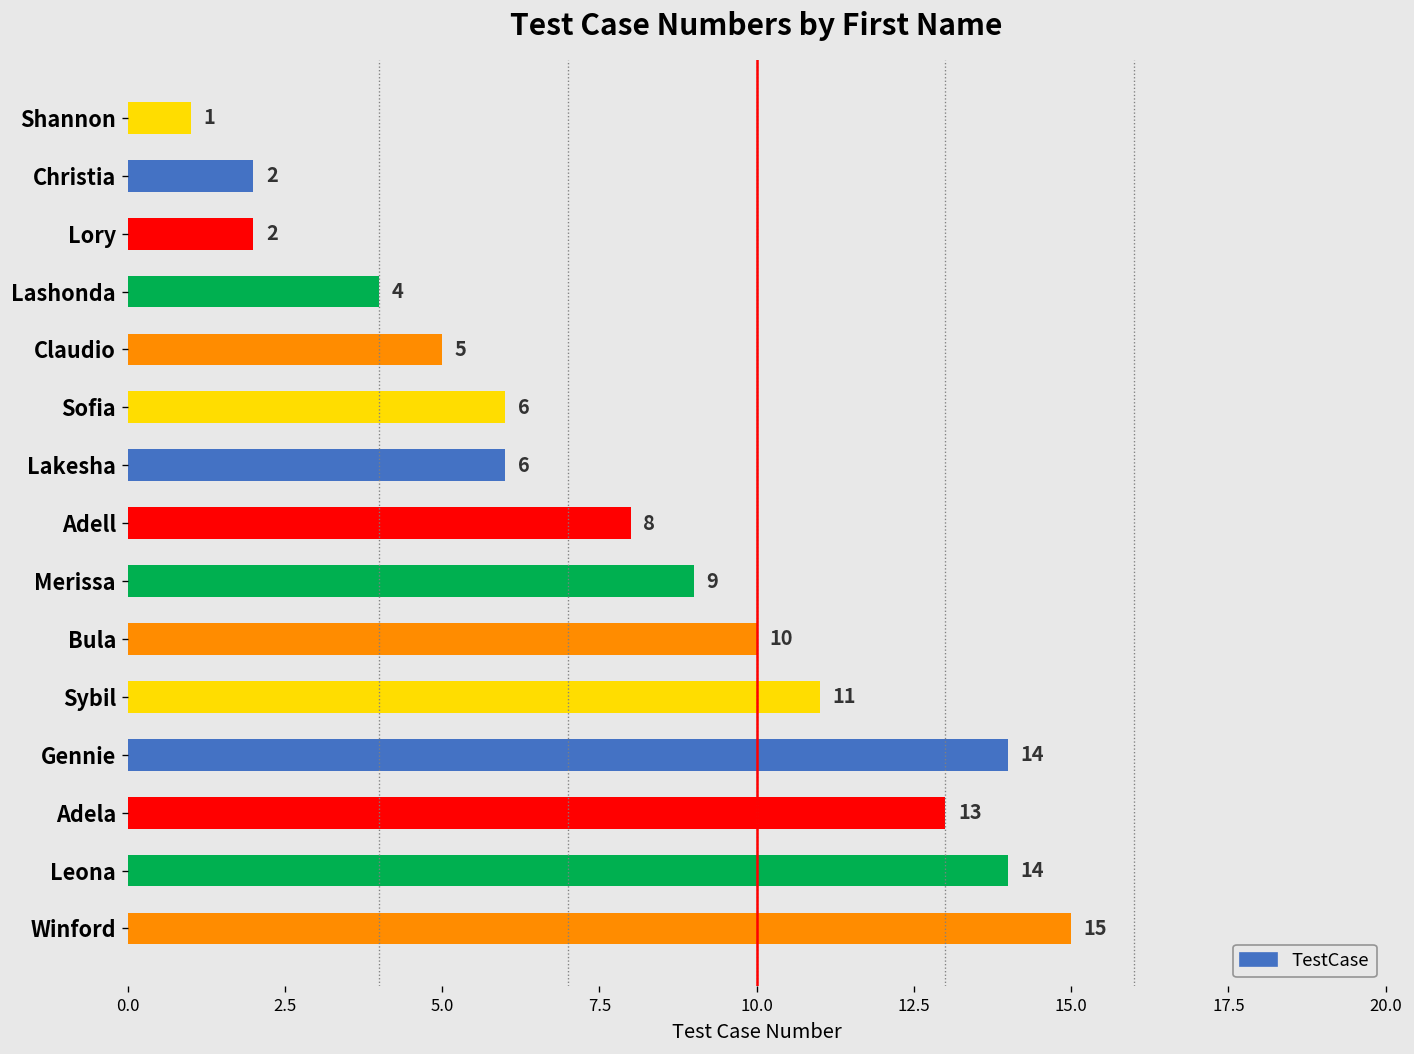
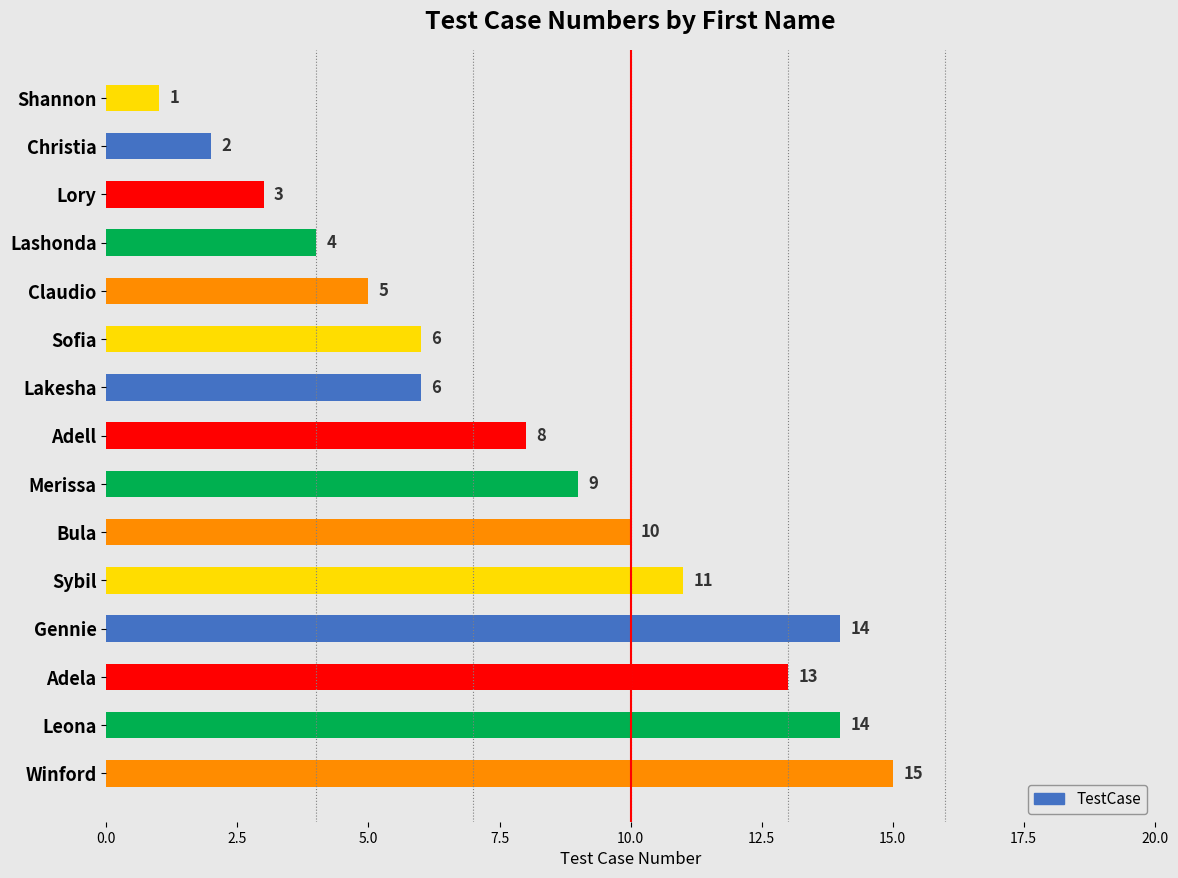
  {
    "Shannon": 1,
    "Christia": 2,
-   "Lory": 2,
+   "Lory": 3,
    "Lashonda": 4,
    "Claudio": 5,
    "Sofia": 6,
    "Lakesha": 6,
    "Adell": 8,
    "Merissa": 9,
    "Bula": 10,
    "Sybil": 11,
    "Gennie": 14,
    "Adela": 13,
    "Leona": 14,
    "Winford": 15
  }
